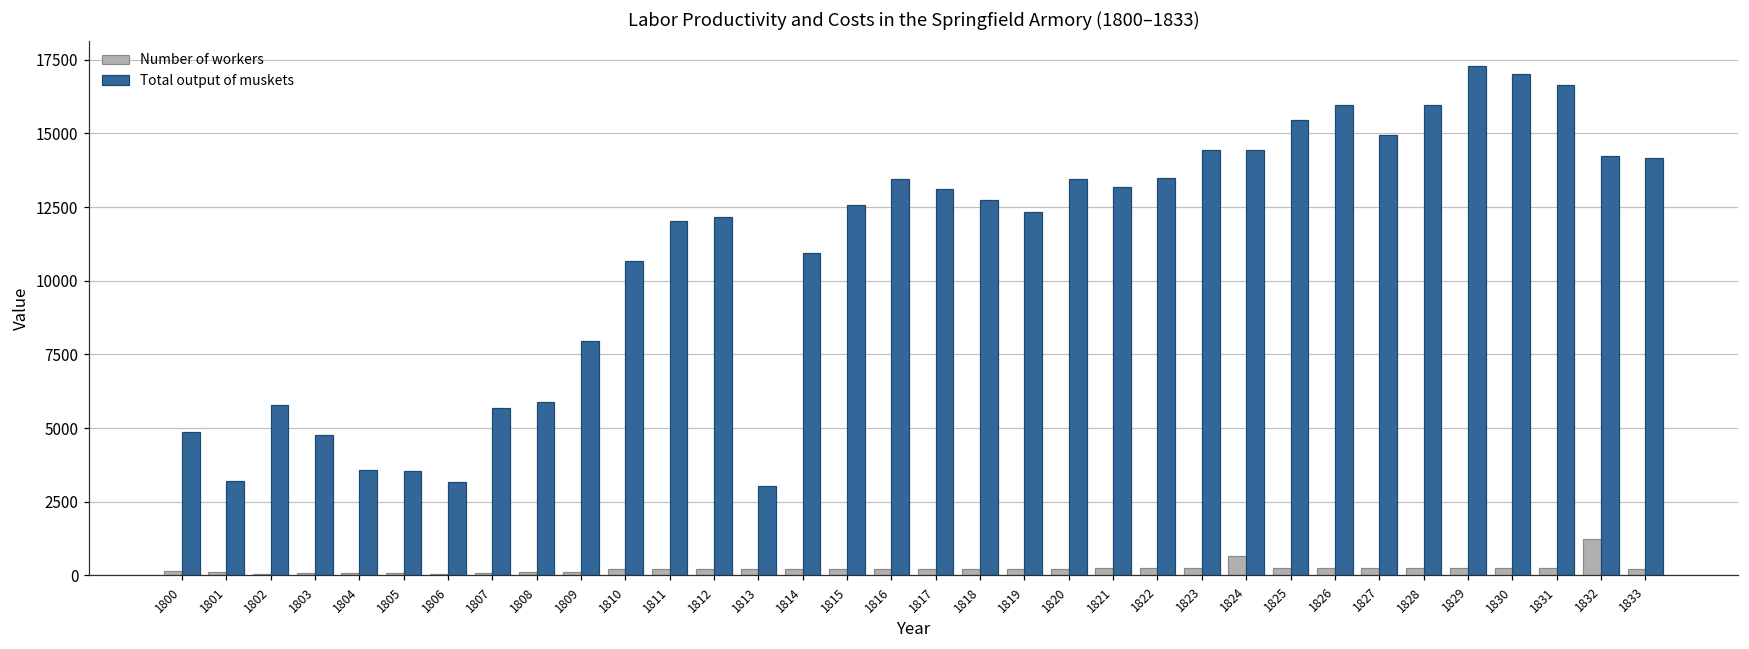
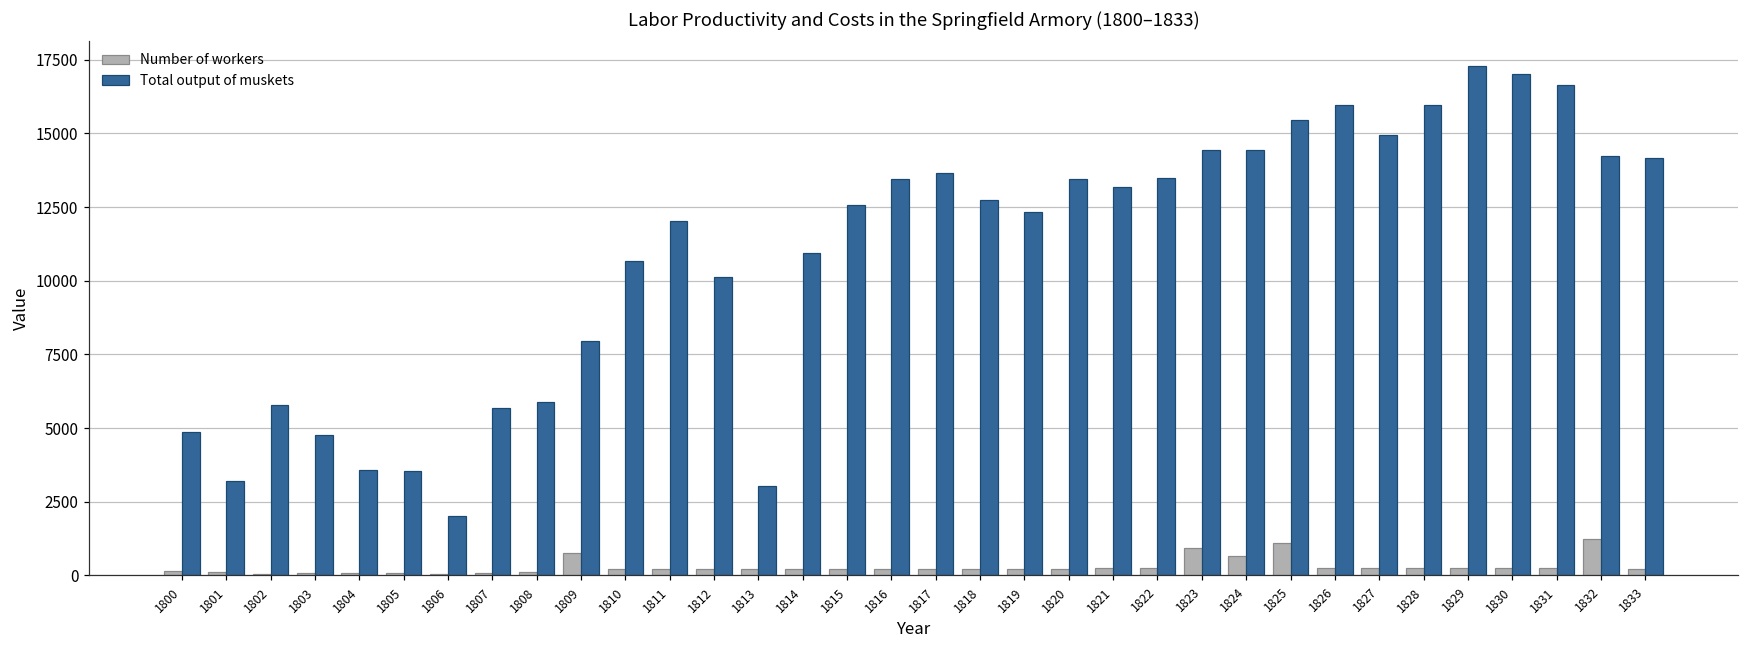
  {
    "Number of workers": {
      "1800": 200,
      "1801": 100,
      "1807": 100,
      "1808": 100,
-     "1809": 100,
+     "1809": 800,
      "1810": 200,
      "1811": 200,
      "1812": 200,
      "1813": 200,
      "1814": 200,
      "1815": 200,
      "1816": 200,
      "1817": 200,
      "1818": 200,
      "1819": 200,
      "1820": 200,
      "1821": 200,
      "1822": 200,
-     "1823": 200,
+     "1823": 900,
      "1824": 700,
-     "1825": 200,
+     "1825": 1100,
      "1826": 200,
      "1827": 200,
      "1828": 200,
      "1829": 200,
      "1830": 300,
      "1831": 200,
      "1832": 1200,
      "1833": 200
    },
    "Total output of muskets": {
      "1800": 4900,
      "1801": 3200,
      "1802": 5800,
      "1803": 4800,
      "1804": 3600,
      "1805": 3500,
-     "1806": 3200,
+     "1806": 2000,
      "1807": 5700,
      "1808": 5900,
      "1809": 7900,
      "1810": 10700,
      "1811": 12000,
-     "1812": 12200,
+     "1812": 10100,
      "1813": 3000,
      "1814": 11000,
      "1815": 12600,
      "1816": 13500,
-     "1817": 13100,
+     "1817": 13700,
      "1818": 12700,
      "1819": 12300,
      "1820": 13400,
      "1821": 13200,
      "1822": 13500,
      "1823": 14400,
      "1824": 14400,
      "1825": 15500,
      "1826": 16000,
      "1827": 14900,
      "1828": 16000,
      "1829": 17300,
      "1830": 17000,
      "1831": 16700,
      "1832": 14200,
      "1833": 14200
    }
  }
